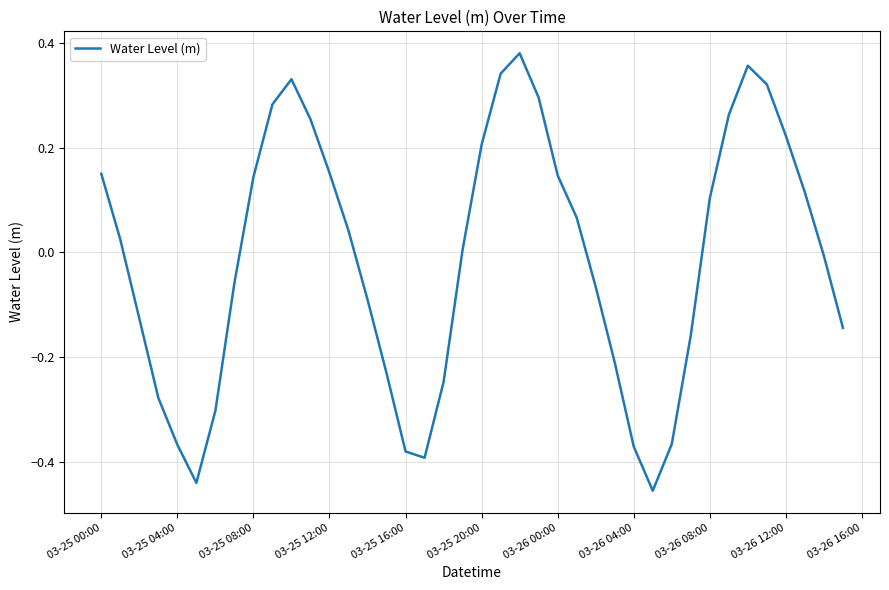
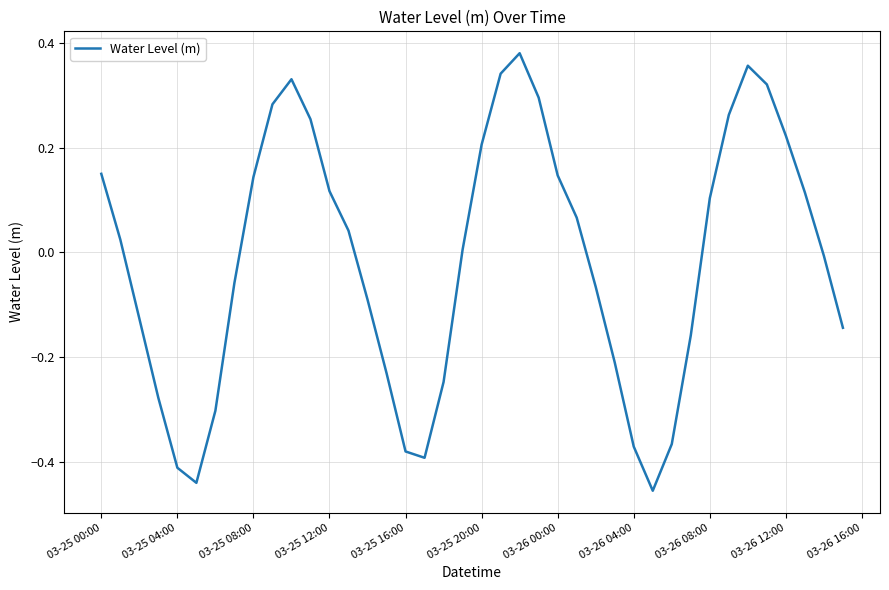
  {
    "03-25 00:00": 0.15,
-   "03-25 04:00": -0.37,
+   "03-25 04:00": -0.41,
    "03-25 08:00": 0.14,
-   "03-25 12:00": 0.15,
+   "03-25 12:00": 0.12,
    "03-25 16:00": -0.38,
    "03-25 20:00": 0.21,
    "03-26 00:00": 0.15,
    "03-26 04:00": -0.37,
    "03-26 08:00": 0.10,
    "03-26 12:00": 0.22
  }
